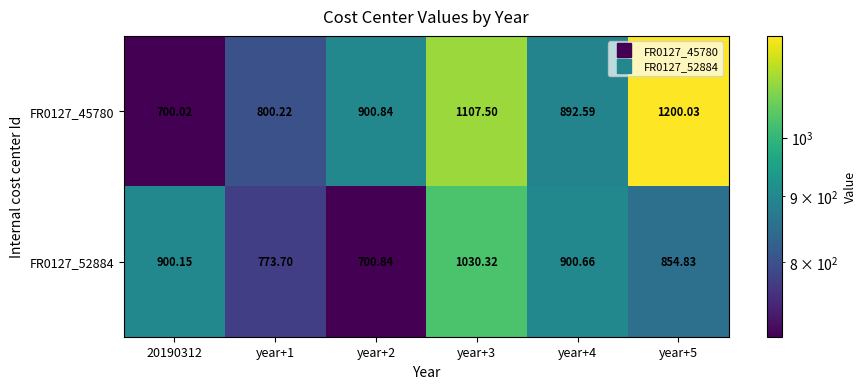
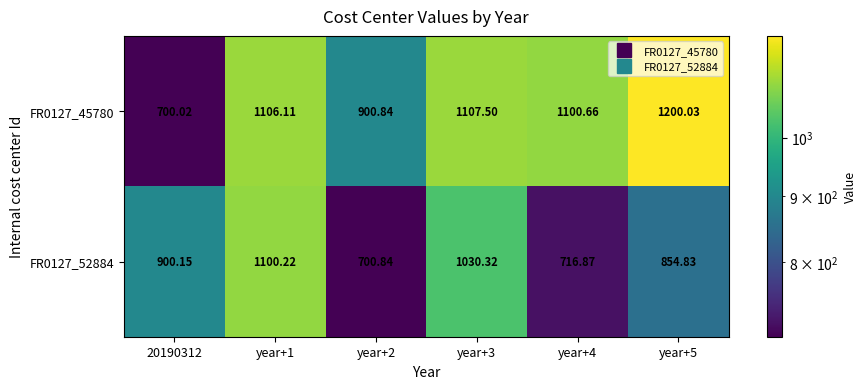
  {
    "FR0127_45780": {
      "20190312": 700.02,
-     "year+1": 800.22,
+     "year+1": 1106.11,
      "year+2": 900.84,
      "year+3": 1107.50,
-     "year+4": 892.59,
+     "year+4": 1100.66,
      "year+5": 1200.03
    },
    "FR0127_52884": {
      "20190312": 900.15,
-     "year+1": 773.70,
+     "year+1": 1100.22,
      "year+2": 700.84,
      "year+3": 1030.32,
-     "year+4": 900.66,
+     "year+4": 716.87,
      "year+5": 854.83
    }
  }
